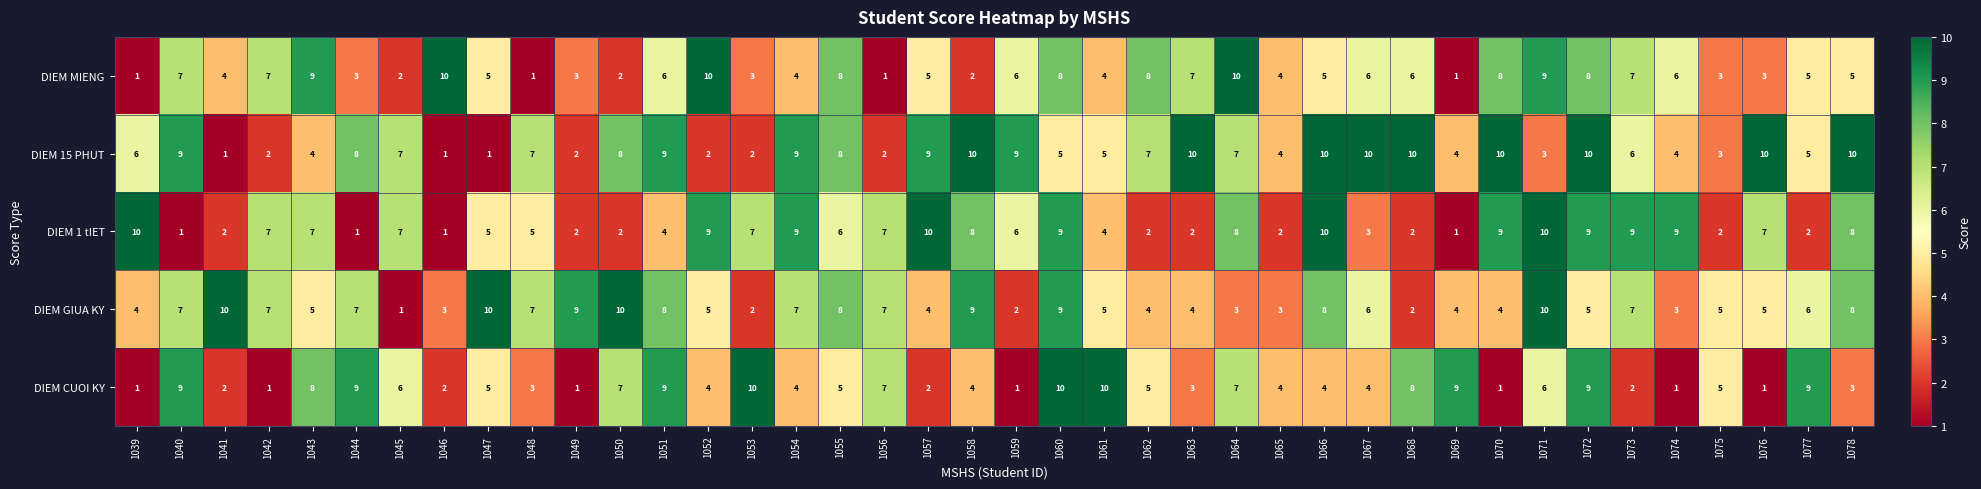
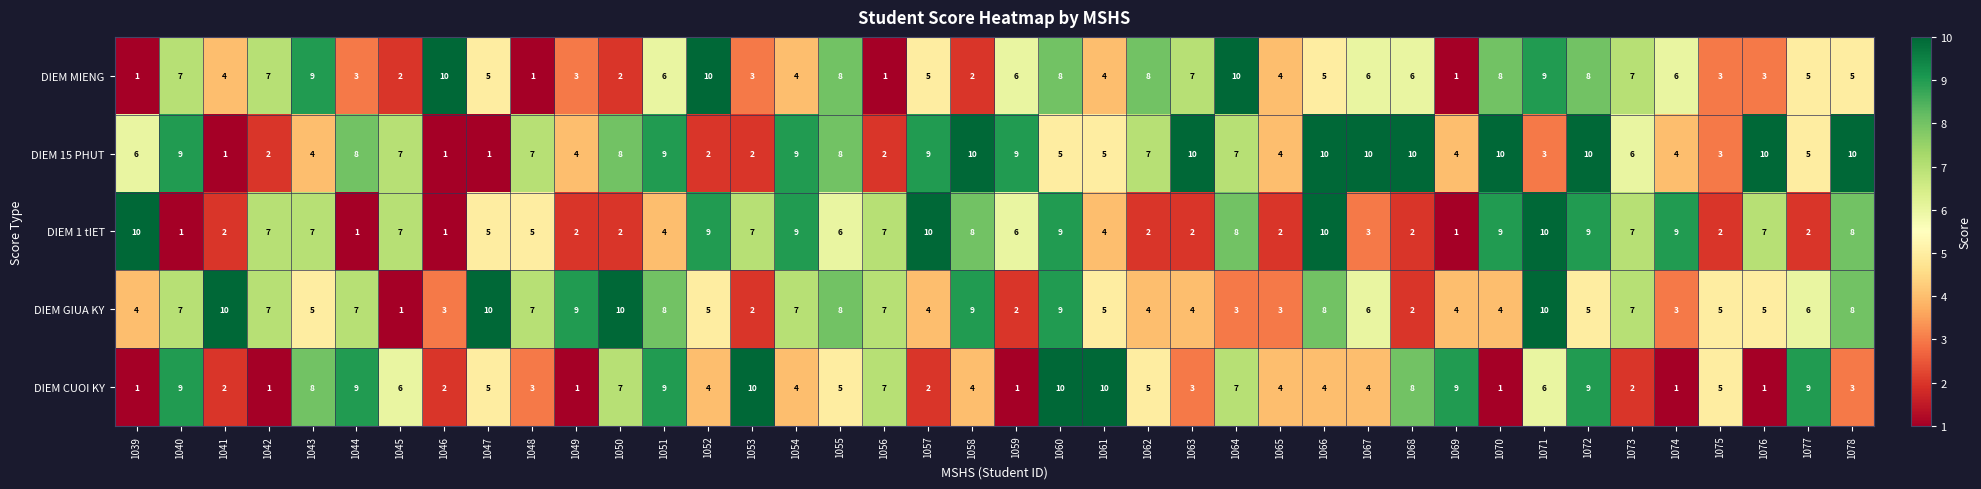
  {
    "DIEM MIENG": {
      "1039": 1,
      "1040": 7,
      "1041": 4,
      "1042": 7,
      "1043": 9,
      "1044": 3,
      "1045": 2,
      "1046": 10,
      "1047": 5,
      "1048": 1,
      "1049": 3,
      "1050": 2,
      "1051": 6,
      "1052": 10,
      "1053": 3,
      "1054": 4,
      "1055": 8,
      "1056": 1,
      "1057": 5,
      "1058": 2,
      "1059": 6,
      "1060": 8,
      "1061": 4,
      "1062": 8,
      "1063": 7,
      "1064": 10,
      "1065": 4,
      "1066": 5,
      "1067": 6,
      "1068": 6,
      "1069": 1,
      "1070": 8,
      "1071": 9,
      "1072": 8,
      "1073": 7,
      "1074": 6,
      "1075": 3,
      "1076": 3,
      "1077": 5,
      "1078": 5
    },
    "DIEM 15 PHUT": {
      "1039": 6,
      "1040": 9,
      "1041": 1,
      "1042": 2,
      "1043": 4,
      "1044": 8,
      "1045": 7,
      "1046": 1,
      "1047": 1,
      "1048": 7,
-     "1049": 2,
+     "1049": 4,
      "1050": 8,
      "1051": 9,
      "1052": 2,
      "1053": 2,
      "1054": 9,
      "1055": 8,
      "1056": 2,
      "1057": 9,
      "1058": 10,
      "1059": 9,
      "1060": 5,
      "1061": 5,
      "1062": 7,
      "1063": 10,
      "1064": 7,
      "1065": 4,
      "1066": 10,
      "1067": 10,
      "1068": 10,
      "1069": 4,
      "1070": 10,
      "1071": 3,
      "1072": 10,
      "1073": 6,
      "1074": 4,
      "1075": 3,
      "1076": 10,
      "1077": 5,
      "1078": 10
    },
    "DIEM 1 tIET": {
      "1039": 10,
      "1040": 1,
      "1041": 2,
      "1042": 7,
      "1043": 7,
      "1044": 1,
      "1045": 7,
      "1046": 1,
      "1047": 5,
      "1048": 5,
      "1049": 2,
      "1050": 2,
      "1051": 4,
      "1052": 9,
      "1053": 7,
      "1054": 9,
      "1055": 6,
      "1056": 7,
      "1057": 10,
      "1058": 8,
      "1059": 6,
      "1060": 9,
      "1061": 4,
      "1062": 2,
      "1063": 2,
      "1064": 8,
      "1065": 2,
      "1066": 10,
      "1067": 3,
      "1068": 2,
      "1069": 1,
      "1070": 9,
      "1071": 10,
      "1072": 9,
-     "1073": 9,
+     "1073": 7,
      "1074": 9,
      "1075": 2,
      "1076": 7,
      "1077": 2,
      "1078": 8
    },
    "DIEM GIUA KY": {
      "1039": 4,
      "1040": 7,
      "1041": 10,
      "1042": 7,
      "1043": 5,
      "1044": 7,
      "1045": 1,
      "1046": 3,
      "1047": 10,
      "1048": 7,
      "1049": 9,
      "1050": 10,
      "1051": 8,
      "1052": 5,
      "1053": 2,
      "1054": 7,
      "1055": 8,
      "1056": 7,
      "1057": 4,
      "1058": 9,
      "1059": 2,
      "1060": 9,
      "1061": 5,
      "1062": 4,
      "1063": 4,
      "1064": 3,
      "1065": 3,
      "1066": 8,
      "1067": 6,
      "1068": 2,
      "1069": 4,
      "1070": 4,
      "1071": 10,
      "1072": 5,
      "1073": 7,
      "1074": 3,
      "1075": 5,
      "1076": 5,
      "1077": 6,
      "1078": 8
    },
    "DIEM CUOI KY": {
      "1039": 1,
      "1040": 9,
      "1041": 2,
      "1042": 1,
      "1043": 8,
      "1044": 9,
      "1045": 6,
      "1046": 2,
      "1047": 5,
      "1048": 3,
      "1049": 1,
      "1050": 7,
      "1051": 9,
      "1052": 4,
      "1053": 10,
      "1054": 4,
      "1055": 5,
      "1056": 7,
      "1057": 2,
      "1058": 4,
      "1059": 1,
      "1060": 10,
      "1061": 10,
      "1062": 5,
      "1063": 3,
      "1064": 7,
      "1065": 4,
      "1066": 4,
      "1067": 4,
      "1068": 8,
      "1069": 9,
      "1070": 1,
      "1071": 6,
      "1072": 9,
      "1073": 2,
      "1074": 1,
      "1075": 5,
      "1076": 1,
      "1077": 9,
      "1078": 3
    }
  }
